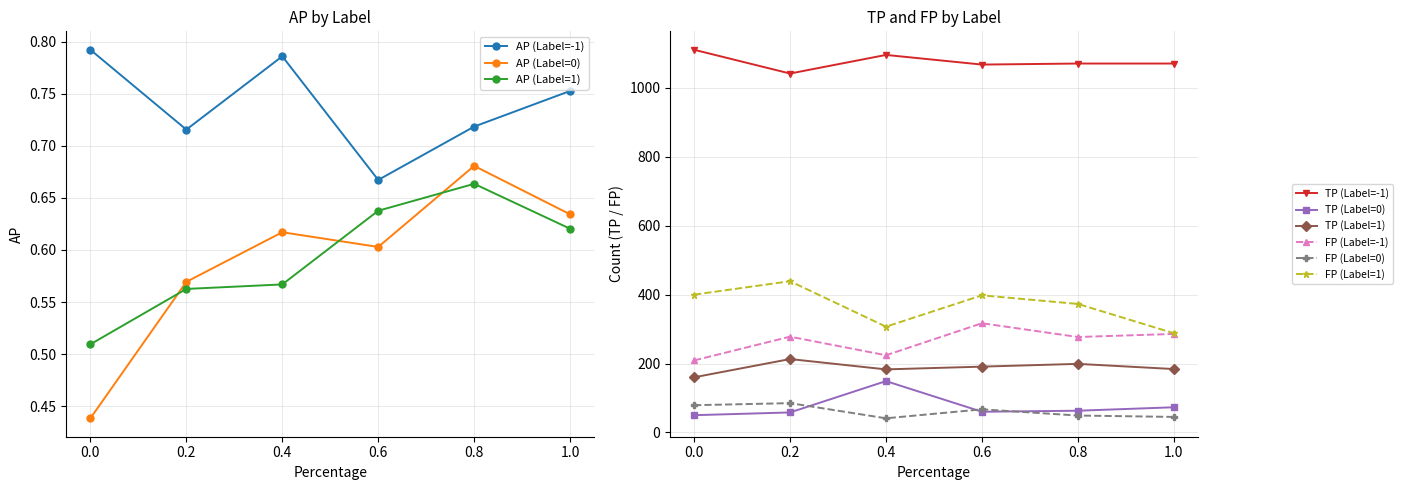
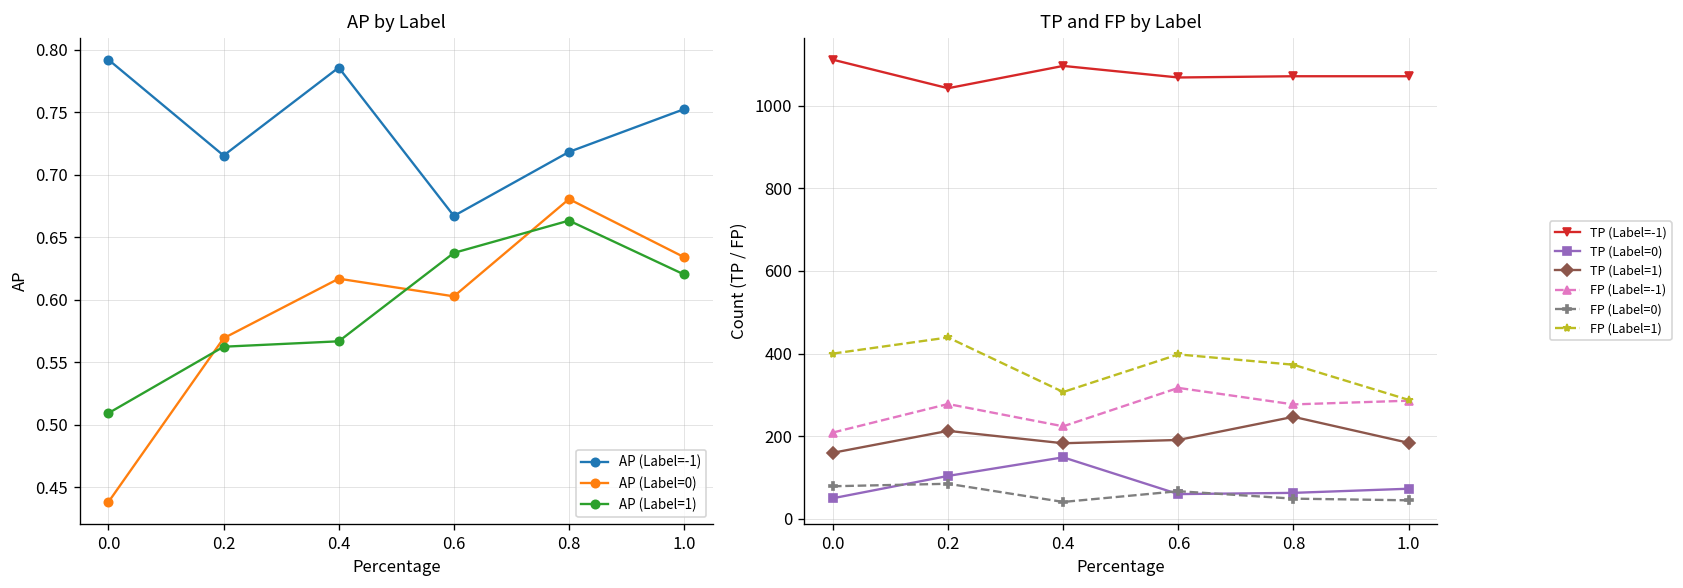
  {
    "AP by Label": {
      "AP (Label=-1)": {
        "0.0": 0.792,
        "0.2": 0.716,
        "0.4": 0.786,
        "0.6": 0.667,
        "0.8": 0.718,
        "1.0": 0.753
      },
      "AP (Label=0)": {
        "0.0": 0.438,
        "0.2": 0.569,
        "0.4": 0.617,
        "0.6": 0.603,
        "0.8": 0.681,
        "1.0": 0.634
      },
      "AP (Label=1)": {
        "0.0": 0.509,
        "0.2": 0.563,
        "0.4": 0.567,
        "0.6": 0.638,
        "0.8": 0.663,
        "1.0": 0.620
      }
    },
    "TP and FP by Label": {
      "TP (Label=-1)": {
        "0.0": 1110,
        "0.2": 1040,
        "0.4": 1100,
        "0.6": 1070,
        "0.8": 1070,
        "1.0": 1070
      },
      "TP (Label=0)": {
        "0.0": 50,
-       "0.2": 60,
+       "0.2": 100,
        "0.4": 150,
        "0.8": 60,
        "1.0": 70
      },
      "TP (Label=1)": {
        "0.0": 160,
        "0.2": 210,
        "0.4": 180,
        "0.6": 190,
-       "0.8": 200,
+       "0.8": 250,
        "1.0": 180
      },
      "FP (Label=-1)": {
        "0.0": 210,
        "0.2": 280,
        "0.4": 220,
        "0.6": 320,
        "0.8": 280
      },
      "FP (Label=0)": {
        "0.0": 80,
        "0.2": 90,
        "0.4": 40,
        "0.8": 50,
        "1.0": 50
      },
      "FP (Label=1)": {
        "0.0": 400,
        "0.2": 440,
        "0.4": 310,
        "0.6": 400,
        "0.8": 370
      }
    }
  }
